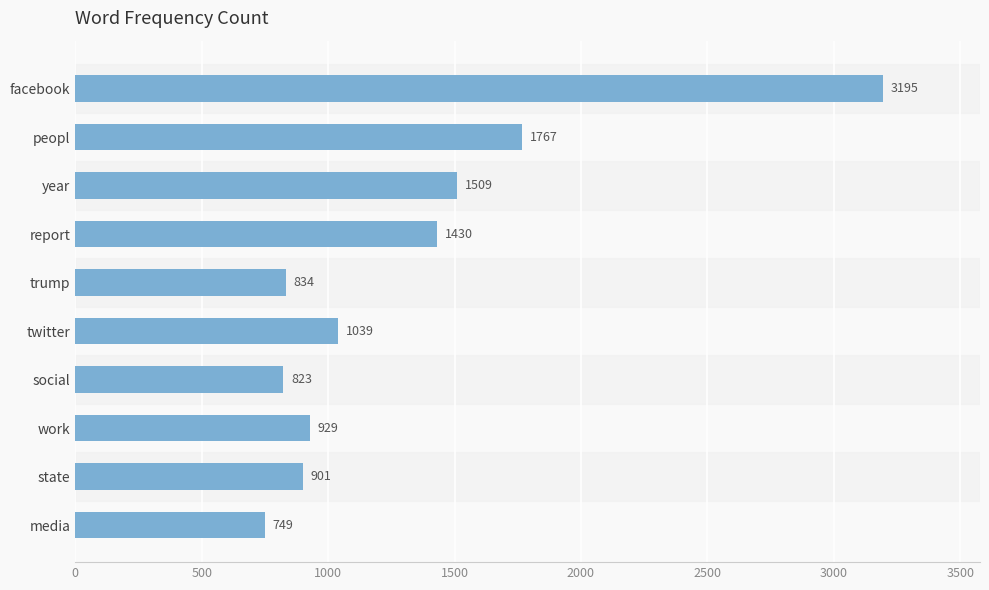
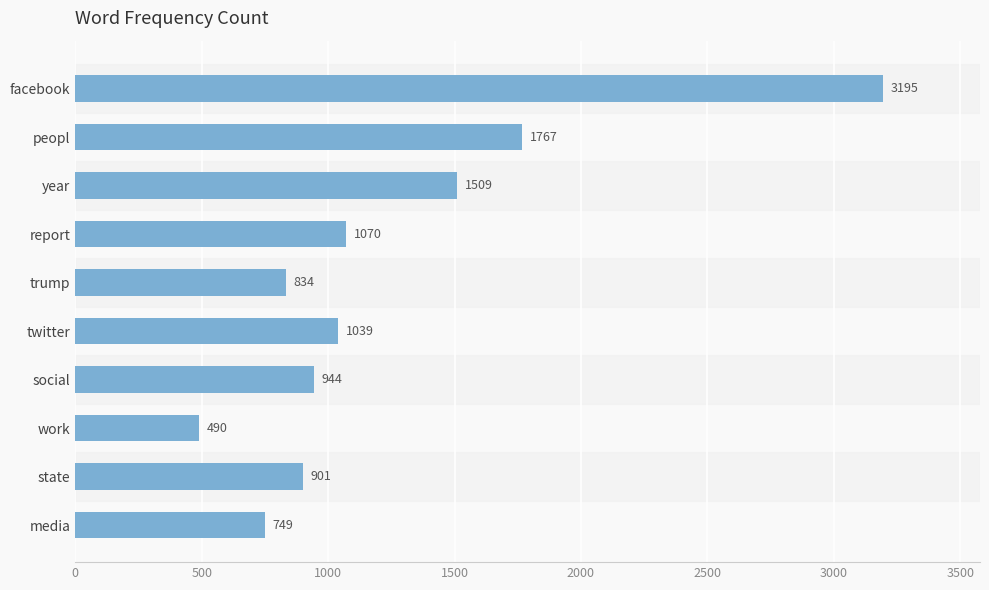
  {
    "facebook": 3195,
    "peopl": 1767,
    "year": 1509,
-   "report": 1430,
+   "report": 1070,
    "trump": 834,
    "twitter": 1039,
-   "social": 823,
-   "work": 929,
+   "social": 944,
+   "work": 490,
    "state": 901,
    "media": 749
  }
